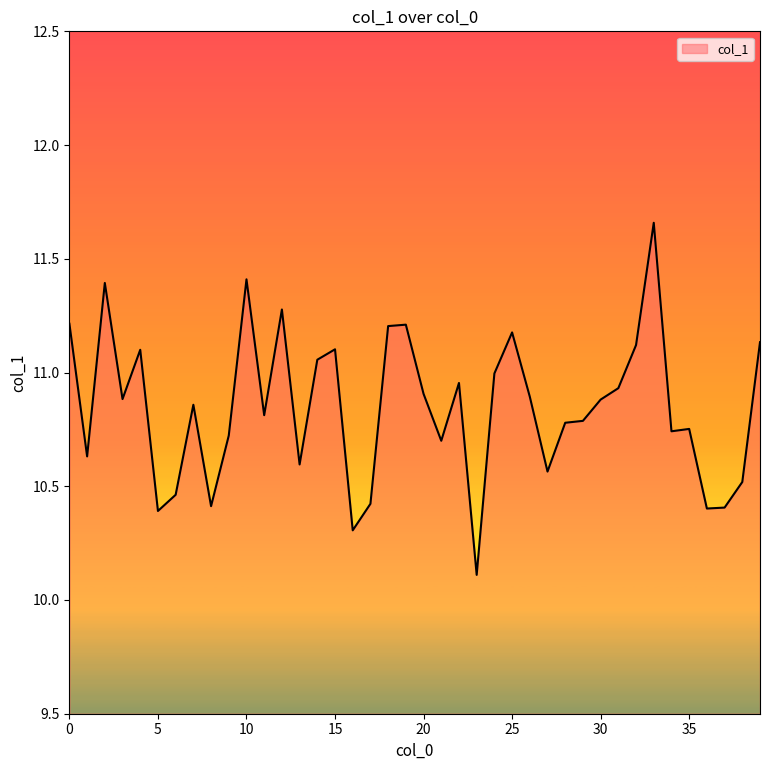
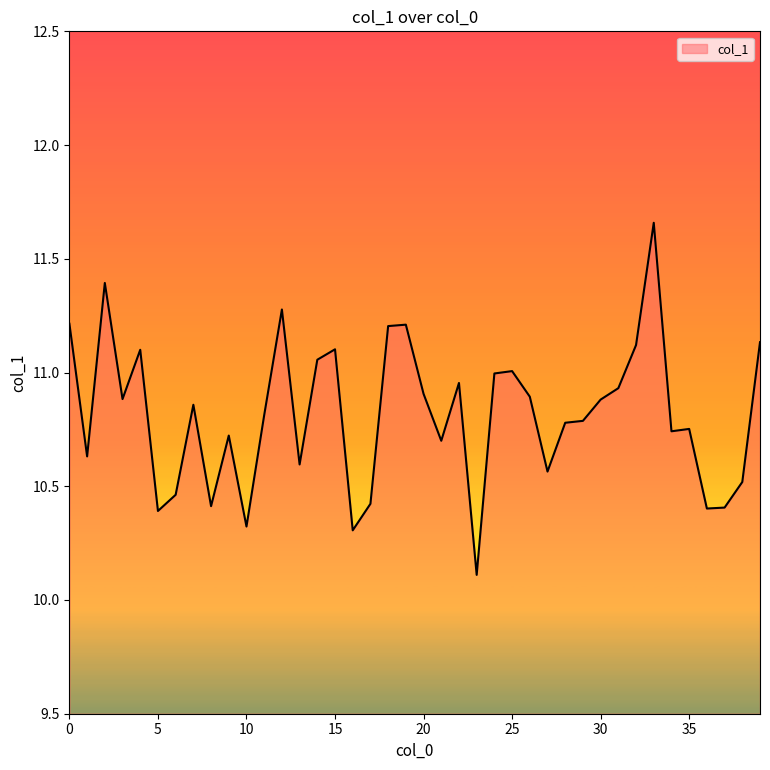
  {
    "0": 11.21,
    "5": 10.39,
-   "10": 11.41,
+   "10": 10.32,
    "15": 11.10,
    "20": 10.91,
-   "25": 11.18,
+   "25": 11.01,
    "30": 10.88,
    "35": 10.75
  }
